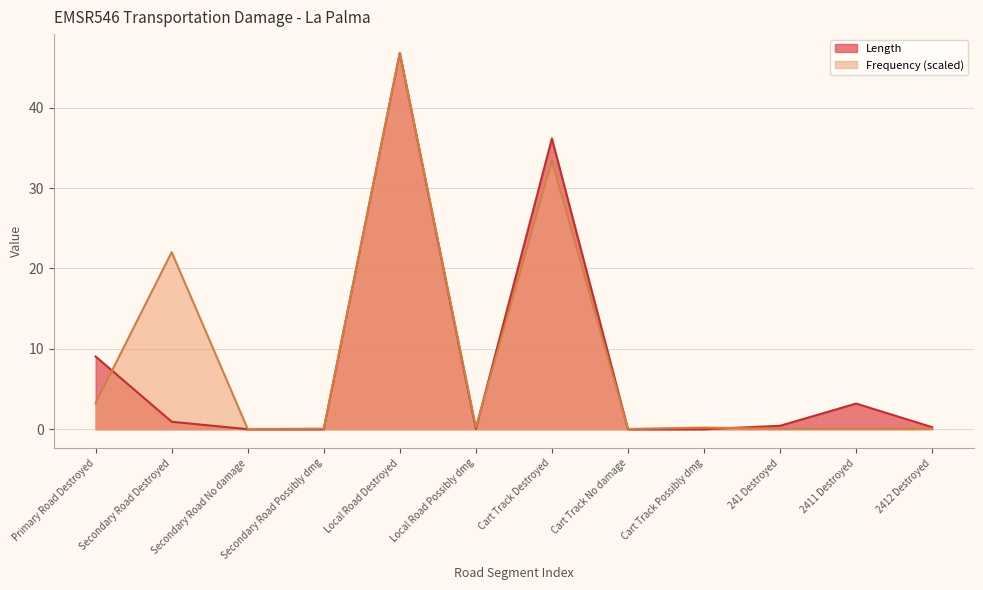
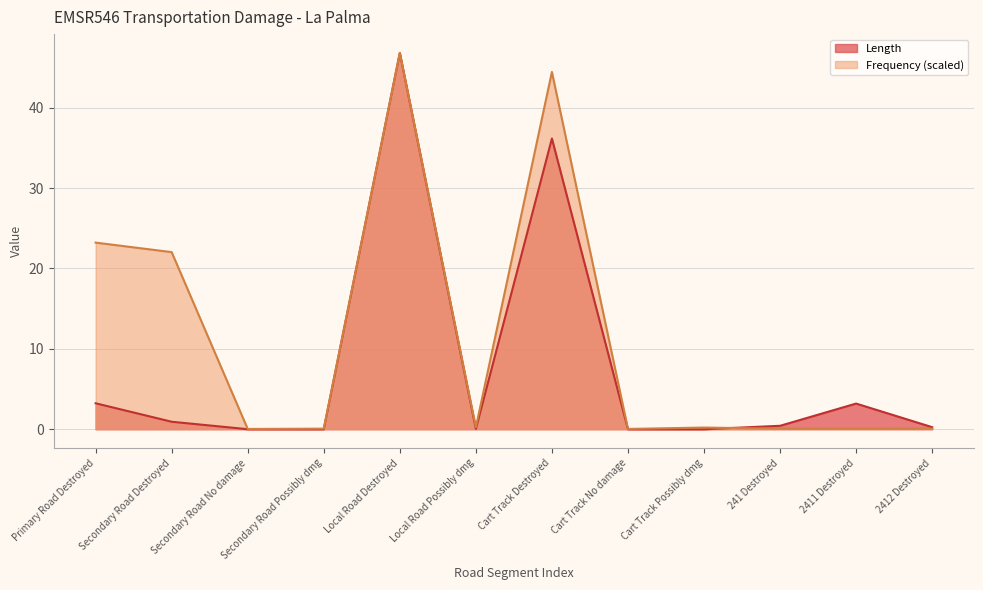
  {
    "Length": {
-     "Primary Road Destroyed": 9,
+     "Primary Road Destroyed": 3,
      "Secondary Road Destroyed": 1,
      "Cart Track Destroyed": 36,
      "241 Destroyed": 0,
      "2411 Destroyed": 3
    },
    "Frequency (scaled)": {
-     "Primary Road Destroyed": 3,
+     "Primary Road Destroyed": 23,
      "Secondary Road Destroyed": 22,
-     "Cart Track Destroyed": 33,
+     "Cart Track Destroyed": 44,
      "241 Destroyed": 0,
      "2411 Destroyed": 0
    }
  }
